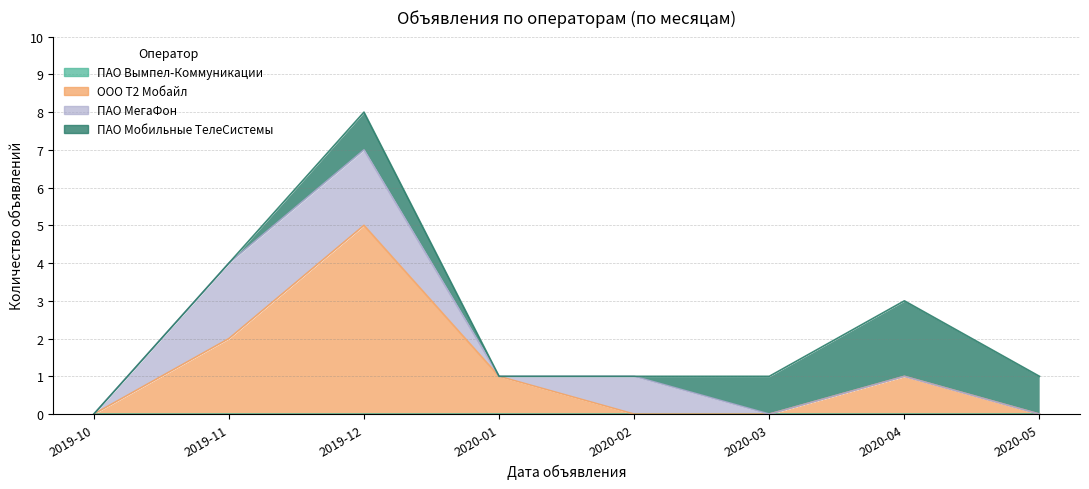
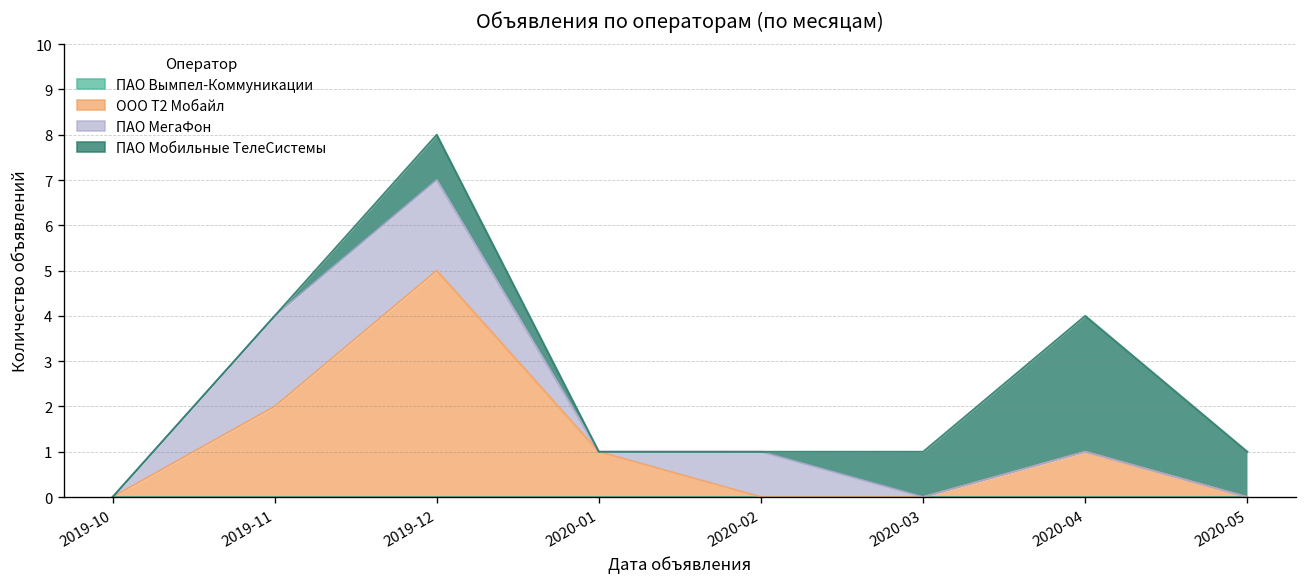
  {
    "ПАО Вымпел-Коммуникации": {
      "2019-11": 0,
      "2019-12": 0,
      "2020-01": 0,
      "2020-04": 0
    },
    "ООО Т2 Мобайл": {
      "2019-11": 2,
      "2019-12": 5
    },
    "ПАО МегаФон": {
      "2019-12": 2
    },
    "ПАО Мобильные ТелеСистемы": {
      "2019-12": 1,
      "2020-03": 1,
-     "2020-04": 2,
+     "2020-04": 3,
      "2020-05": 1
    }
  }
